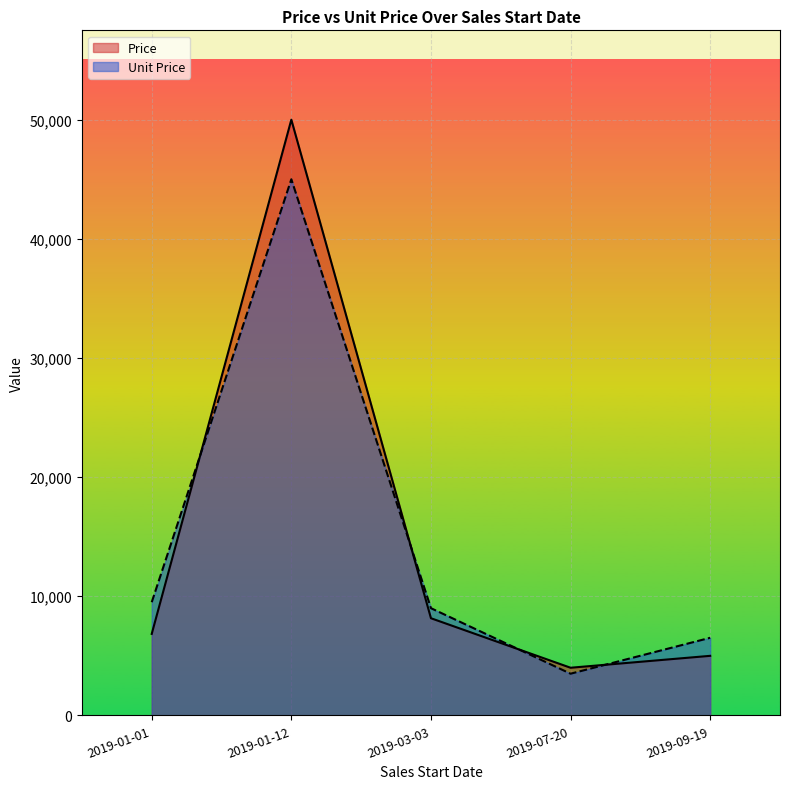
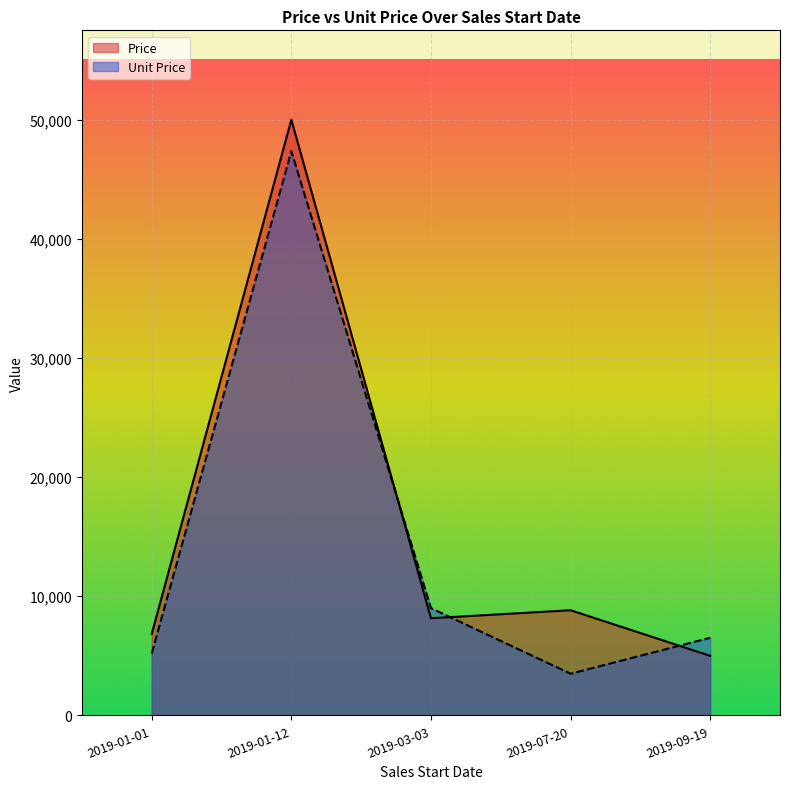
  {
    "Price": {
      "2019-01-01": "6,800",
      "2019-01-12": "50,000",
      "2019-03-03": "8,200",
-     "2019-07-20": "4,000",
+     "2019-07-20": "8,800",
      "2019-09-19": "5,000"
    },
    "Unit Price": {
-     "2019-01-01": "9,500",
-     "2019-01-12": "45,000",
+     "2019-01-01": "5,200",
+     "2019-01-12": "47,400",
      "2019-03-03": "9,000",
      "2019-07-20": "3,500",
      "2019-09-19": "6,500"
    }
  }
